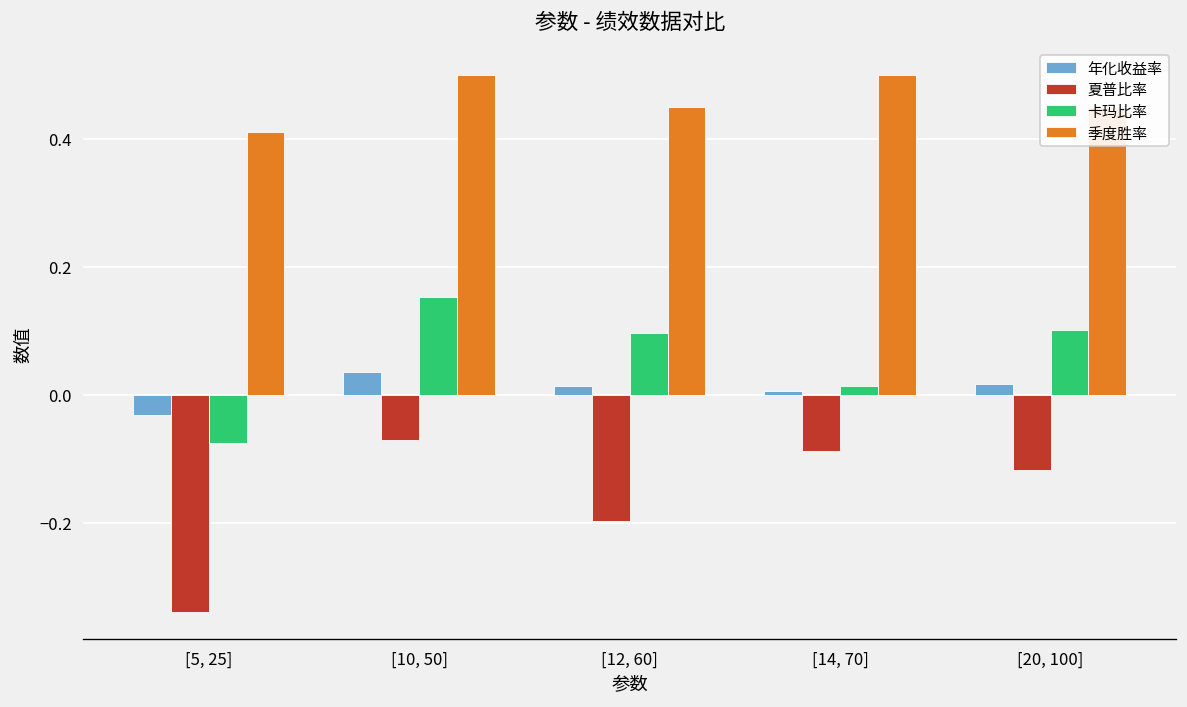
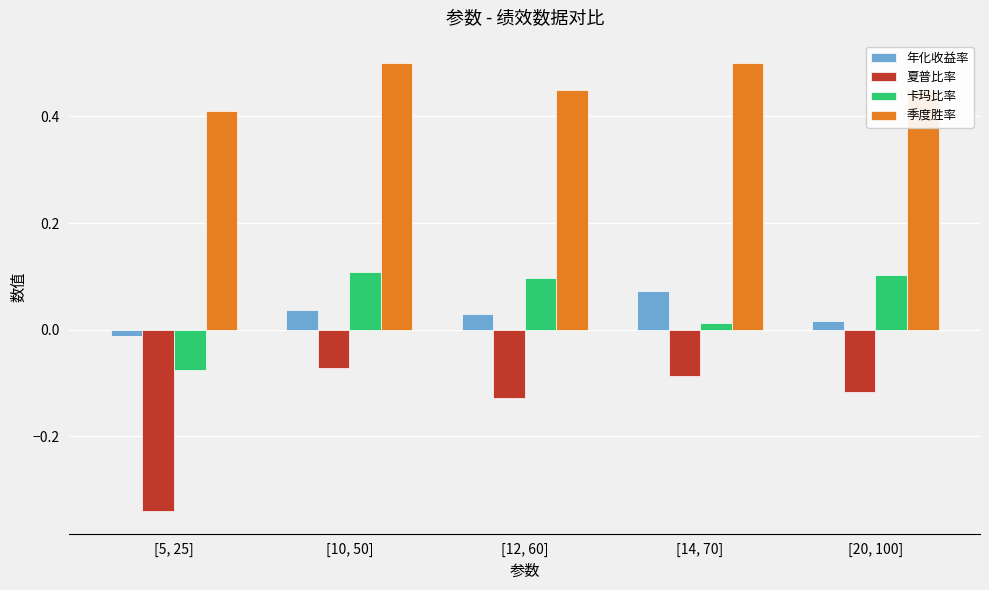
  {
    "年化收益率": {
-     "[5, 25]": -0.03,
+     "[5, 25]": -0.01,
      "[10, 50]": 0.04,
-     "[12, 60]": 0.01,
-     "[14, 70]": 0.01,
+     "[12, 60]": 0.03,
+     "[14, 70]": 0.07,
      "[20, 100]": 0.02
    },
    "夏普比率": {
      "[5, 25]": -0.34,
      "[10, 50]": -0.07,
-     "[12, 60]": -0.20,
+     "[12, 60]": -0.13,
      "[14, 70]": -0.09,
      "[20, 100]": -0.12
    },
    "卡玛比率": {
      "[5, 25]": -0.08,
-     "[10, 50]": 0.15,
+     "[10, 50]": 0.11,
      "[12, 60]": 0.10,
      "[14, 70]": 0.01,
      "[20, 100]": 0.10
    },
    "季度胜率": {
      "[5, 25]": 0.41,
      "[10, 50]": 0.50,
      "[12, 60]": 0.45,
      "[14, 70]": 0.50
    }
  }
